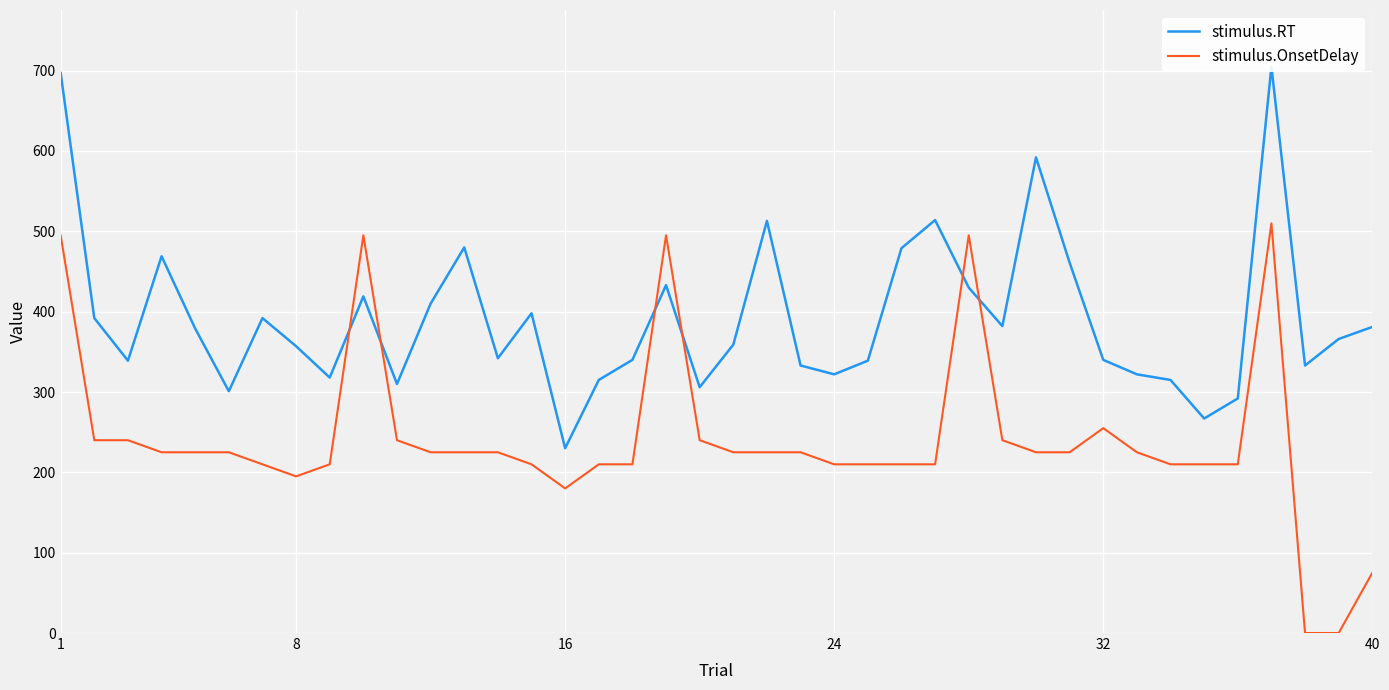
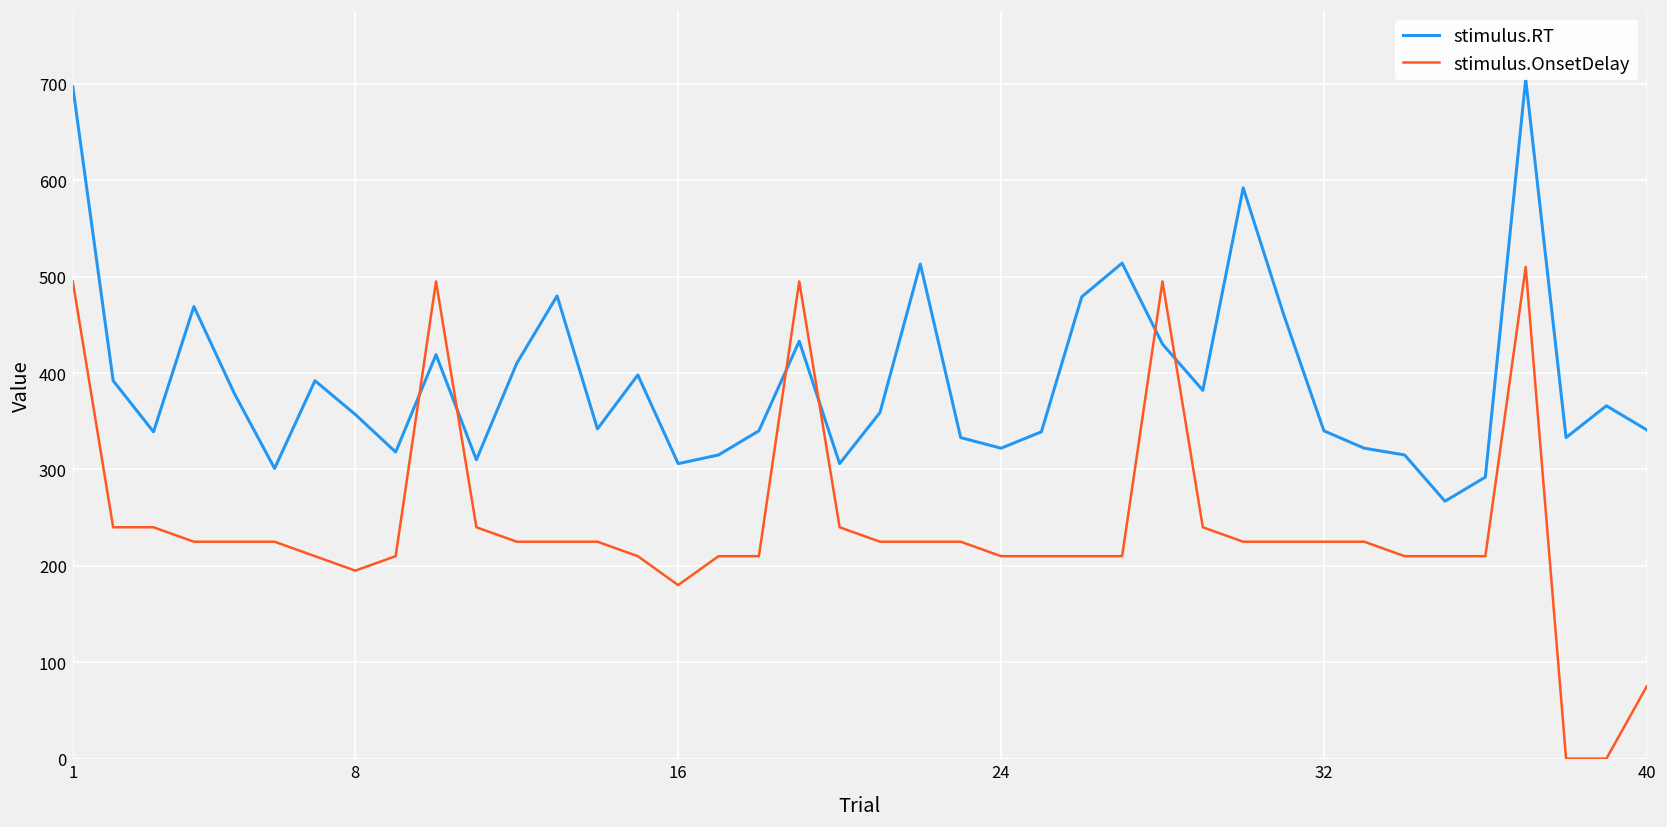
  {
    "stimulus.RT": {
      "1": 700,
      "8": 360,
-     "16": 230,
+     "16": 310,
      "24": 320,
      "32": 340,
-     "40": 380
+     "40": 340
    },
    "stimulus.OnsetDelay": {
      "1": 500,
      "8": 200,
      "16": 180,
      "24": 210,
-     "32": 260,
+     "32": 230,
      "40": 80
    }
  }
